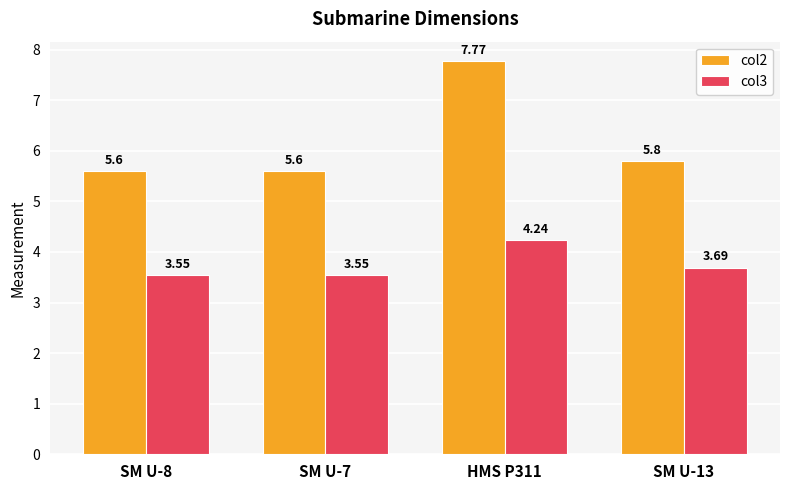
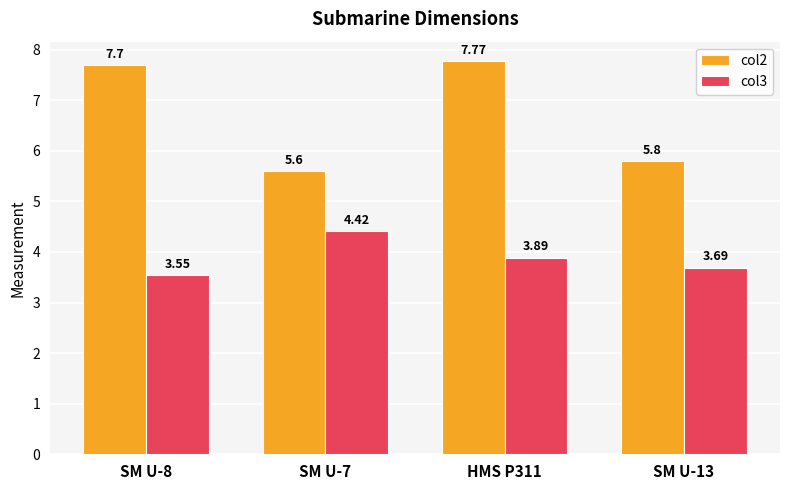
  {
    "col2": {
-     "SM U-8": 5.6,
+     "SM U-8": 7.7,
      "SM U-7": 5.6,
      "HMS P311": 7.77,
      "SM U-13": 5.8
    },
    "col3": {
      "SM U-8": 3.55,
-     "SM U-7": 3.55,
-     "HMS P311": 4.24,
+     "SM U-7": 4.42,
+     "HMS P311": 3.89,
      "SM U-13": 3.69
    }
  }
